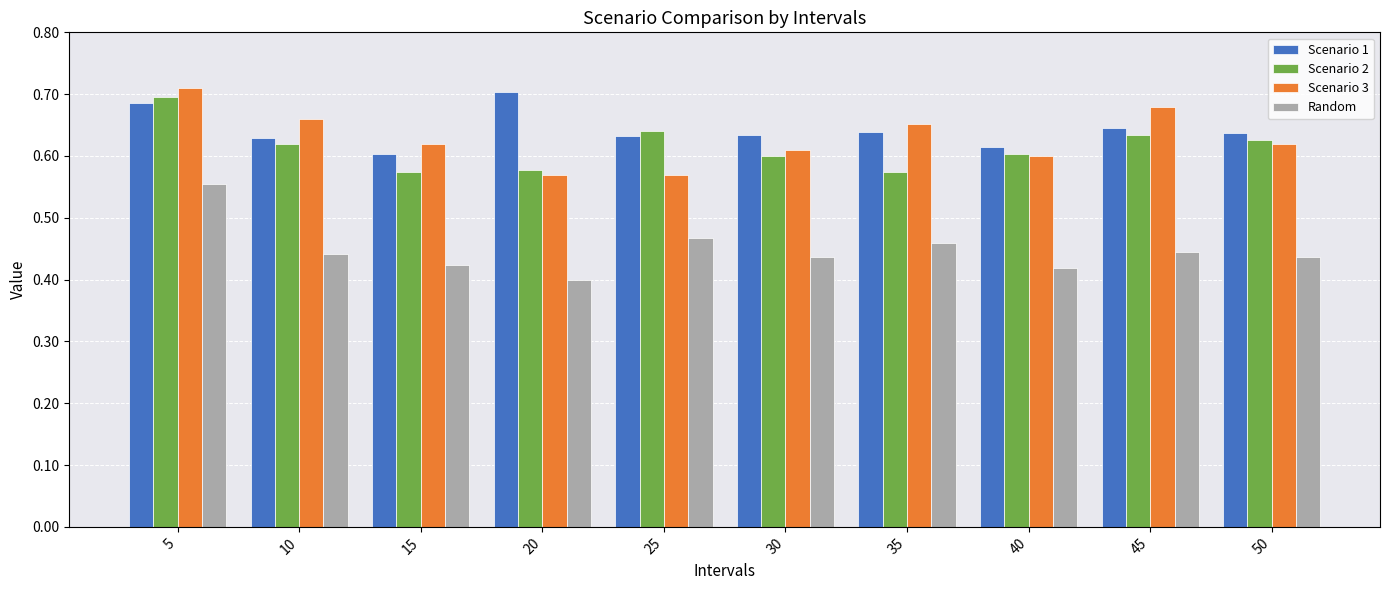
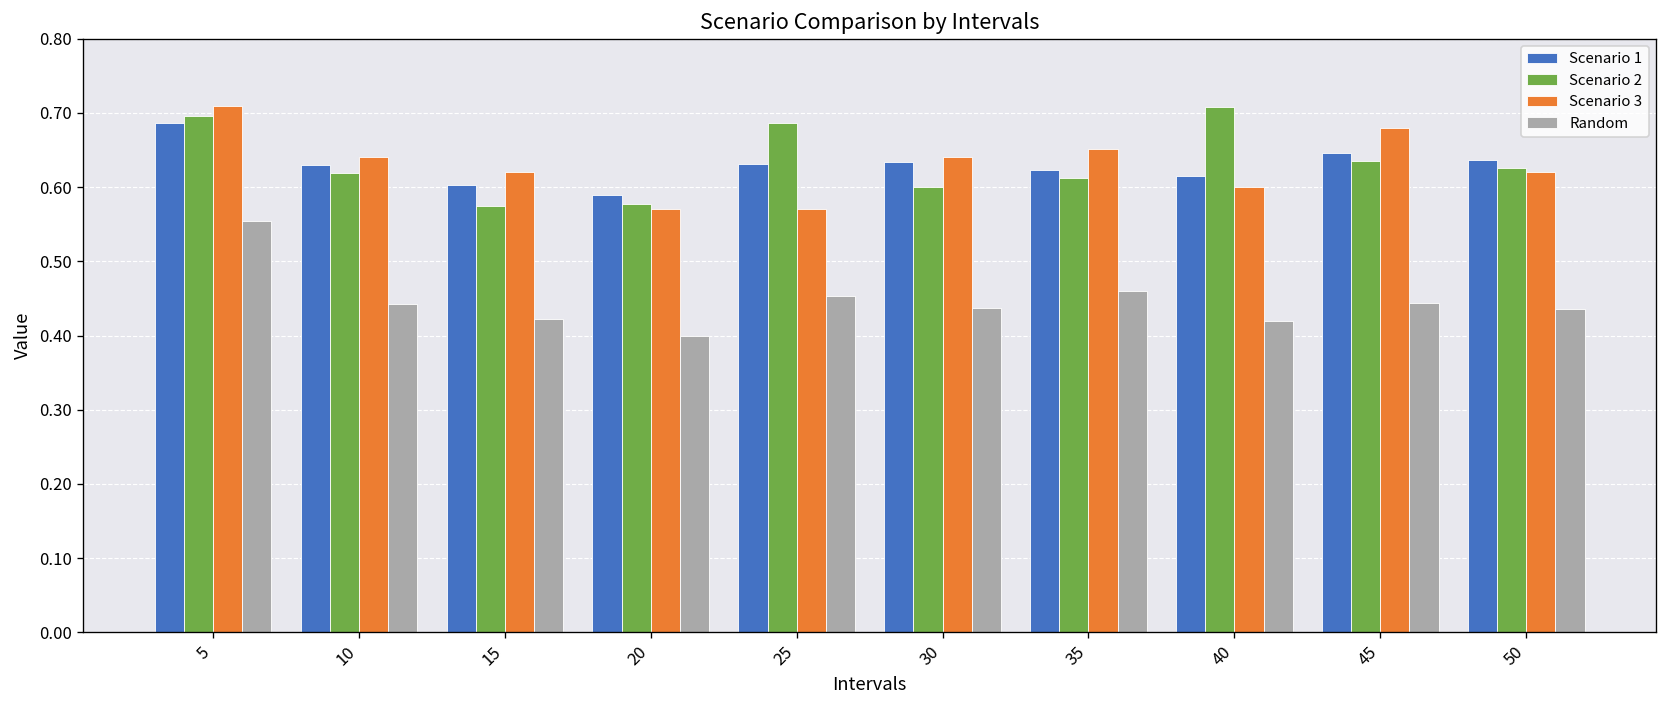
  {
    "Scenario 1": {
      "5": 0.69,
      "10": 0.63,
      "15": 0.60,
-     "20": 0.70,
+     "20": 0.59,
      "25": 0.63,
      "30": 0.63,
-     "35": 0.64,
+     "35": 0.62,
      "40": 0.61,
      "45": 0.65,
      "50": 0.64
    },
    "Scenario 2": {
      "5": 0.70,
      "10": 0.62,
      "15": 0.57,
      "20": 0.58,
-     "25": 0.64,
+     "25": 0.69,
      "30": 0.60,
-     "35": 0.57,
-     "40": 0.60,
+     "35": 0.61,
+     "40": 0.71,
      "45": 0.63,
      "50": 0.63
    },
    "Scenario 3": {
      "5": 0.71,
-     "10": 0.66,
+     "10": 0.64,
      "15": 0.62,
      "20": 0.57,
      "25": 0.57,
-     "30": 0.61,
+     "30": 0.64,
      "35": 0.65,
      "40": 0.60,
      "45": 0.68,
      "50": 0.62
    },
    "Random": {
      "5": 0.55,
      "10": 0.44,
      "15": 0.42,
      "20": 0.40,
-     "25": 0.47,
+     "25": 0.45,
      "30": 0.44,
      "35": 0.46,
      "40": 0.42,
      "45": 0.44,
      "50": 0.44
    }
  }
